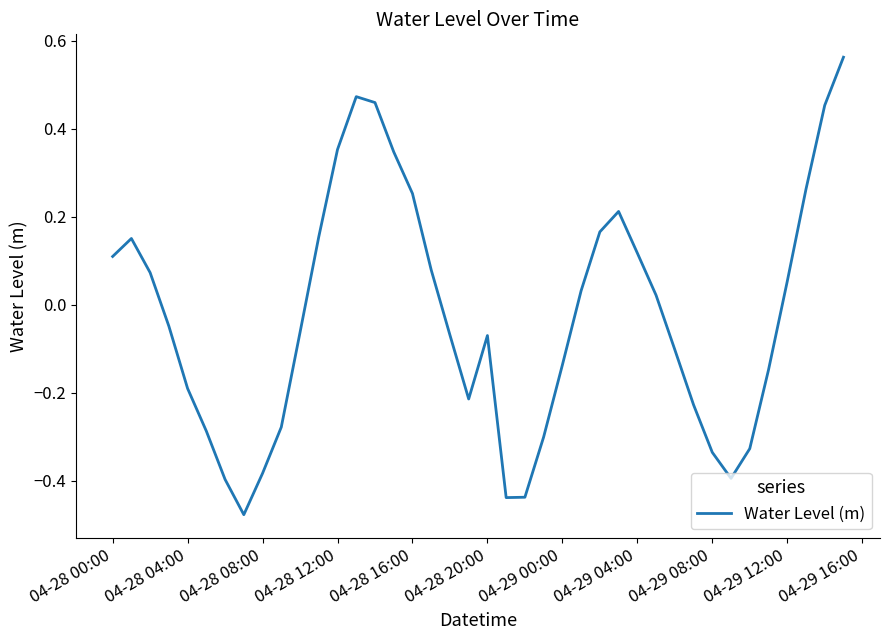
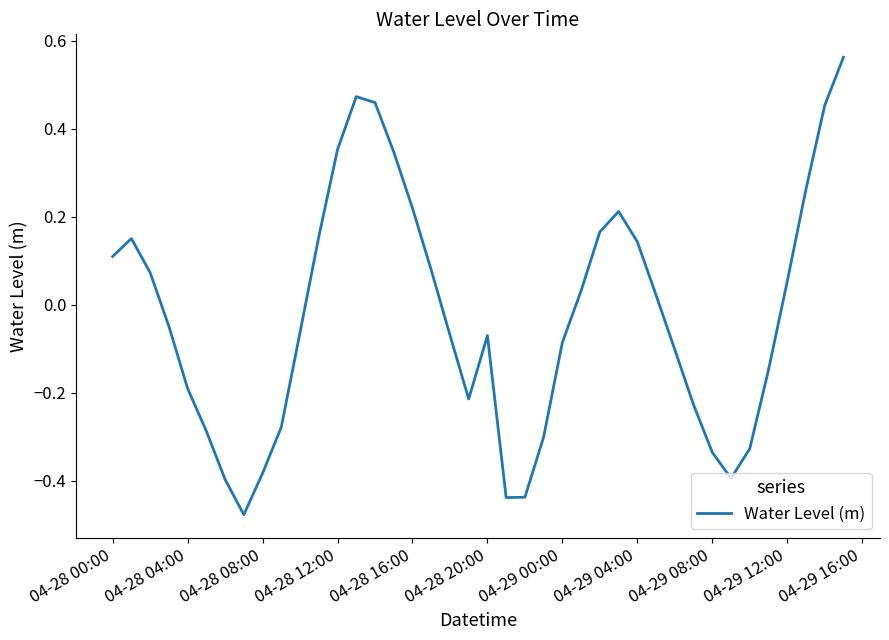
  {
    "04-28 00:00": 0.11,
    "04-28 04:00": -0.19,
    "04-28 08:00": -0.38,
    "04-28 12:00": 0.35,
-   "04-28 16:00": 0.25,
+   "04-28 16:00": 0.22,
    "04-28 20:00": -0.07,
-   "04-29 00:00": -0.14,
-   "04-29 04:00": 0.12,
+   "04-29 00:00": -0.09,
+   "04-29 04:00": 0.14,
    "04-29 08:00": -0.34,
    "04-29 12:00": 0.05
  }
